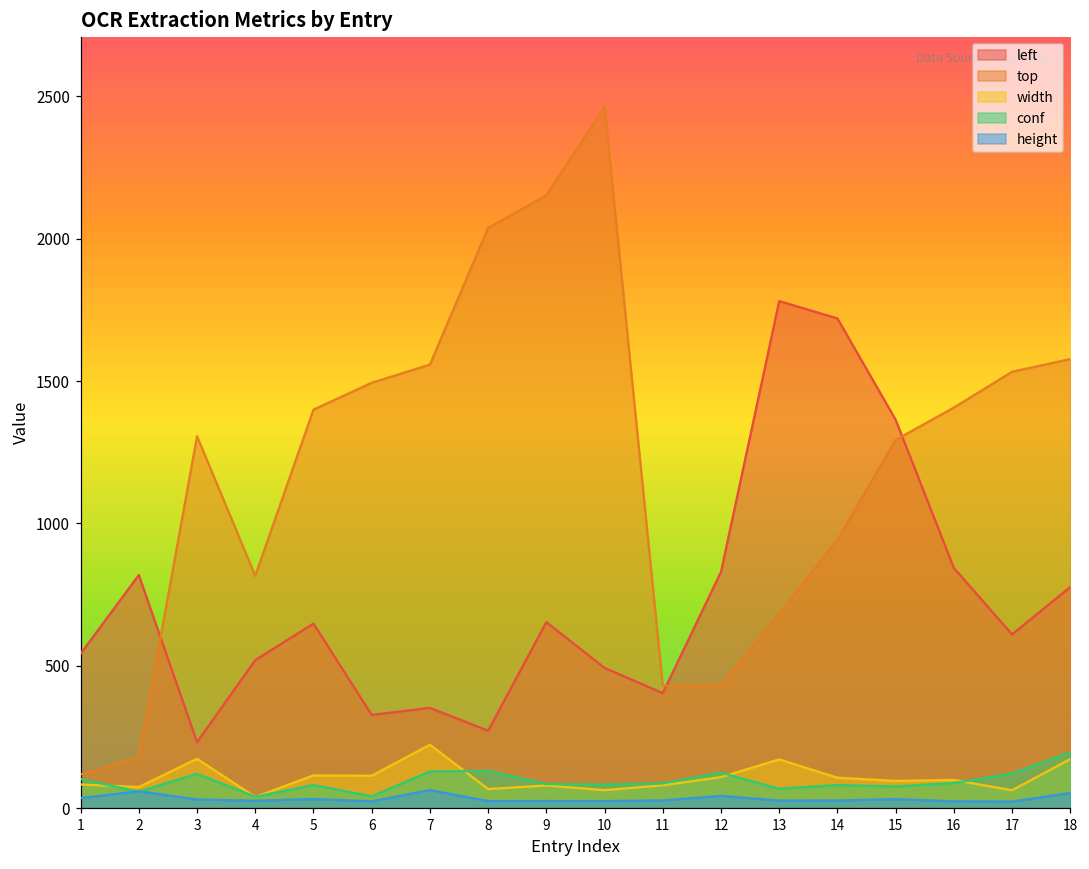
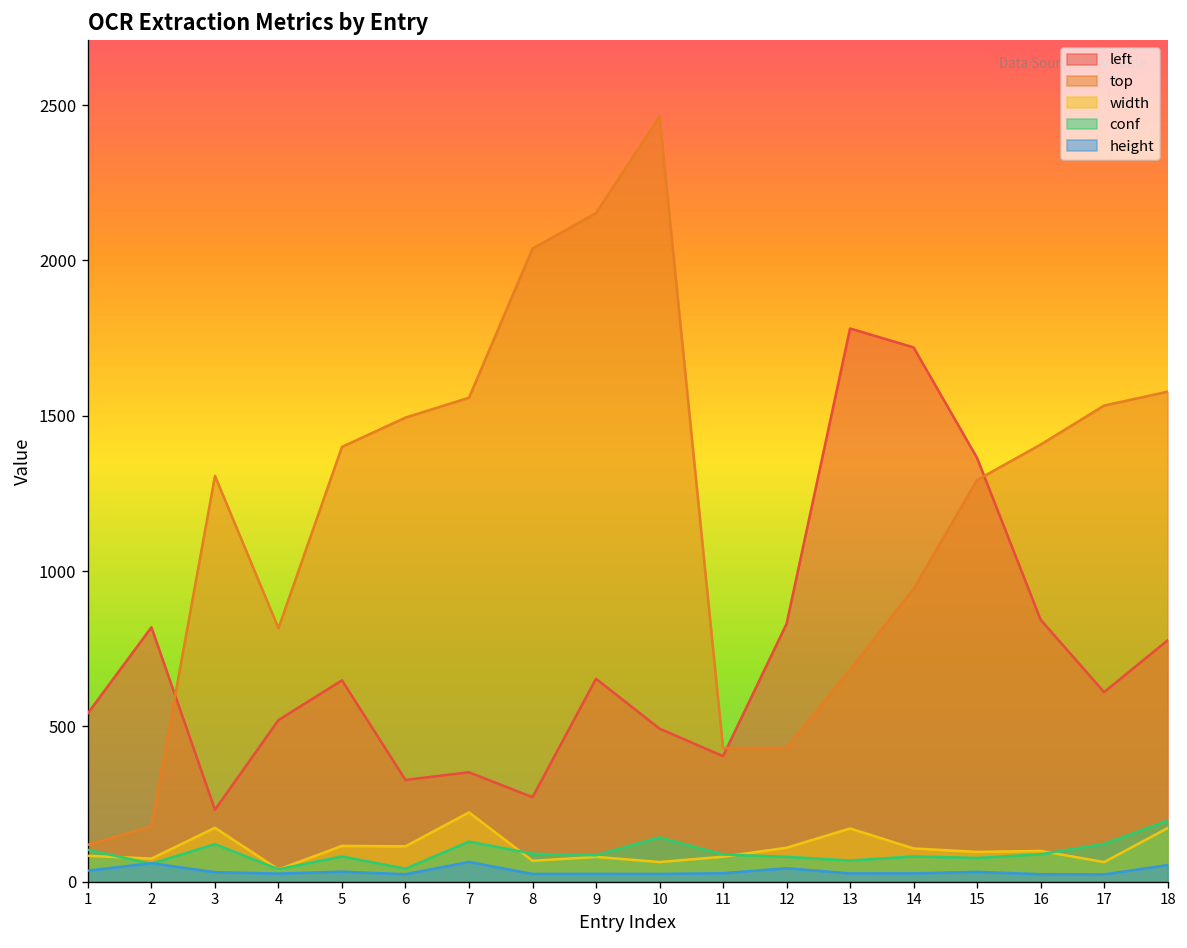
  {
    "conf": {
      "1": 100,
      "3": 120,
      "5": 80,
      "6": 40,
      "7": 130,
-     "8": 130,
-     "10": 80,
-     "12": 120,
+     "8": 90,
+     "10": 140,
+     "12": 80,
      "13": 70,
      "14": 80,
      "15": 80,
      "16": 90,
      "17": 120,
      "18": 200
    },
    "height": {
      "1": 40,
      "3": 30,
      "4": 30,
      "5": 30,
      "6": 20,
      "7": 60,
      "8": 20,
      "9": 30,
      "10": 20,
      "11": 30,
      "12": 40,
      "13": 30,
      "14": 30,
      "15": 30,
      "16": 20,
      "17": 20,
      "18": 50
    }
  }
